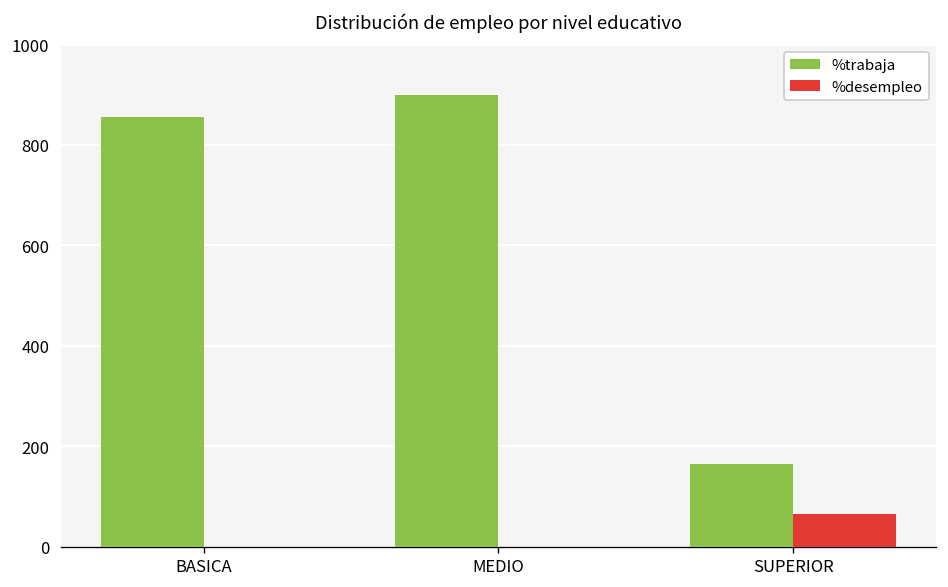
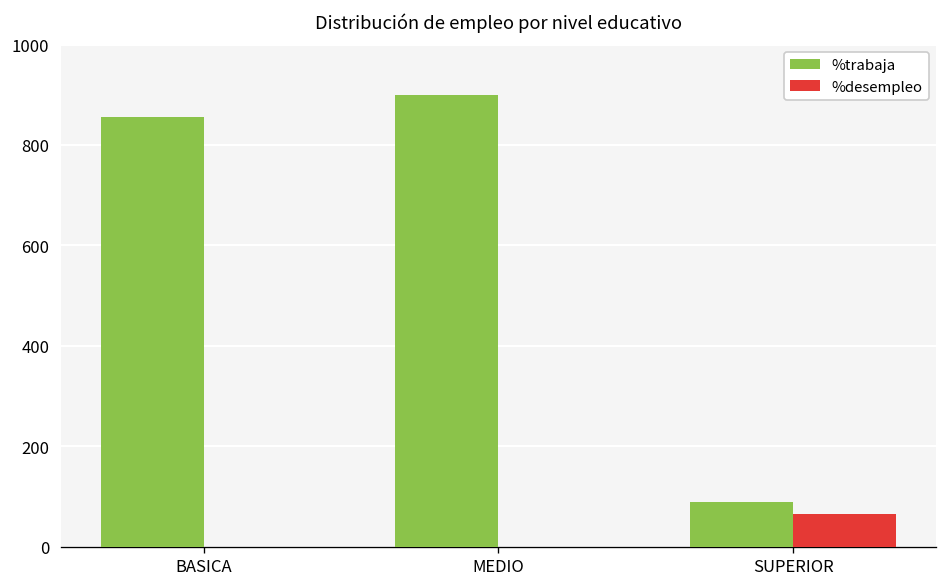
  {
    "%trabaja": {
      "BASICA": 860,
      "MEDIO": 900,
-     "SUPERIOR": 160
+     "SUPERIOR": 90
    },
    "%desempleo": {
      "BASICA": 0,
      "MEDIO": 0,
      "SUPERIOR": 60
    }
  }
